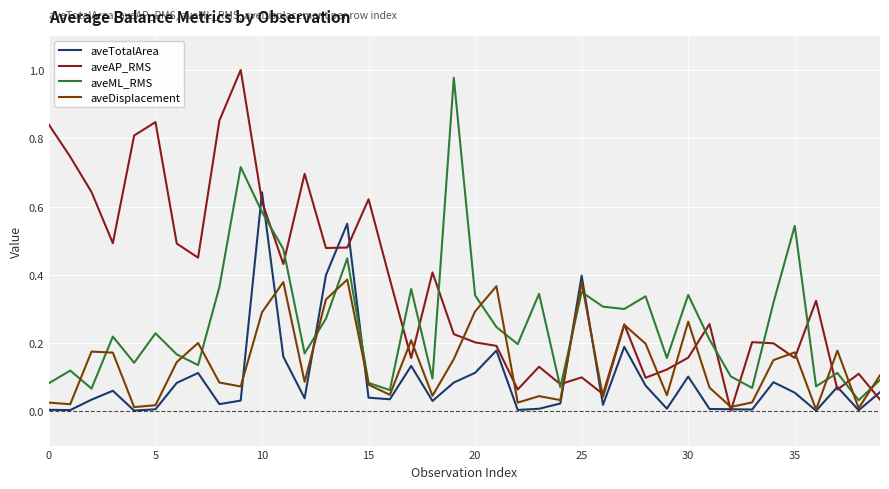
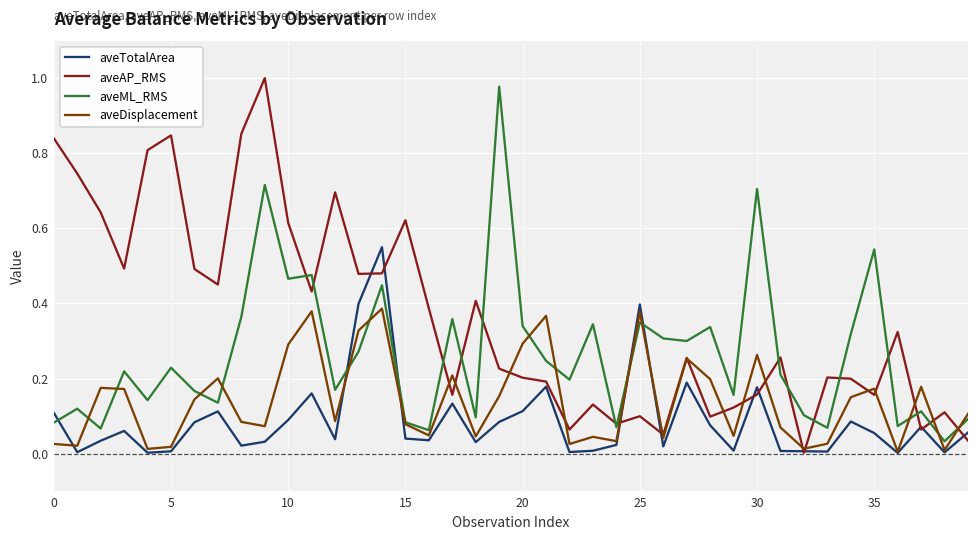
  {
    "aveTotalArea": {
-     "0": 0.00,
+     "0": 0.11,
      "5": 0.01,
-     "10": 0.64,
+     "10": 0.09,
      "15": 0.04,
      "20": 0.11,
      "25": 0.40,
-     "30": 0.10,
+     "30": 0.18,
      "35": 0.05
    },
    "aveML_RMS": {
      "0": 0.08,
      "5": 0.23,
-     "10": 0.58,
+     "10": 0.47,
      "20": 0.34,
      "25": 0.35,
-     "30": 0.34,
+     "30": 0.70,
      "35": 0.54
    }
  }
